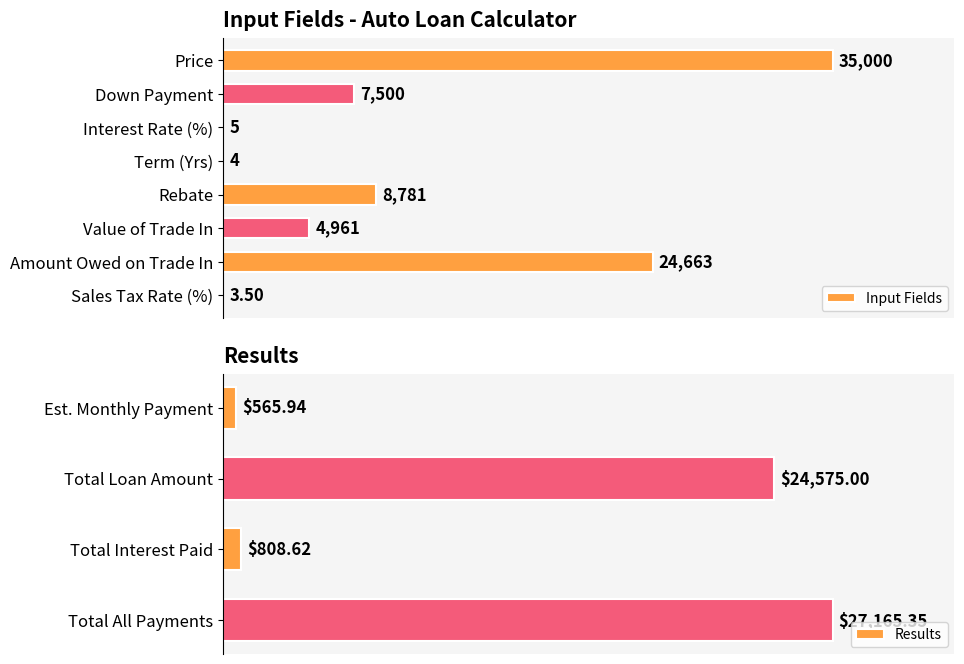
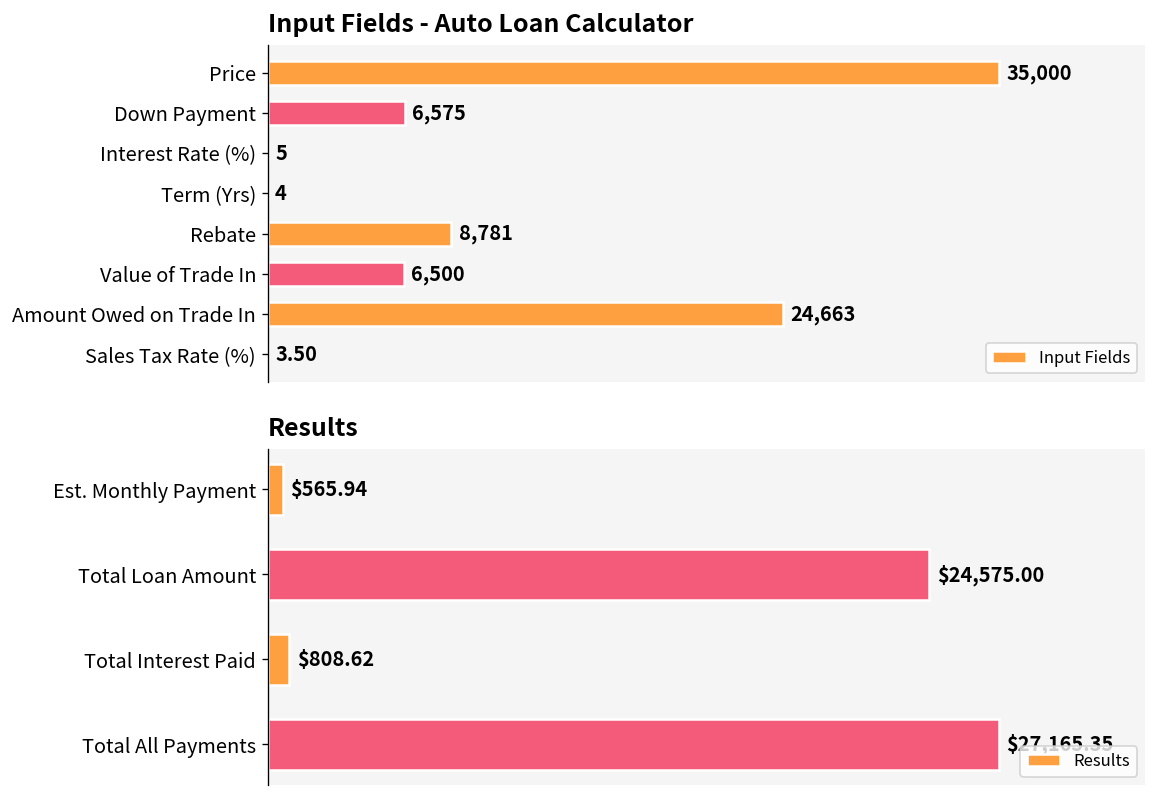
  {
    "Input Fields - Auto Loan Calculator": {
-     "Down Payment": "7,500",
-     "Value of Trade In": "4,961"
+     "Down Payment": "6,575",
+     "Value of Trade In": "6,500"
    }
  }
